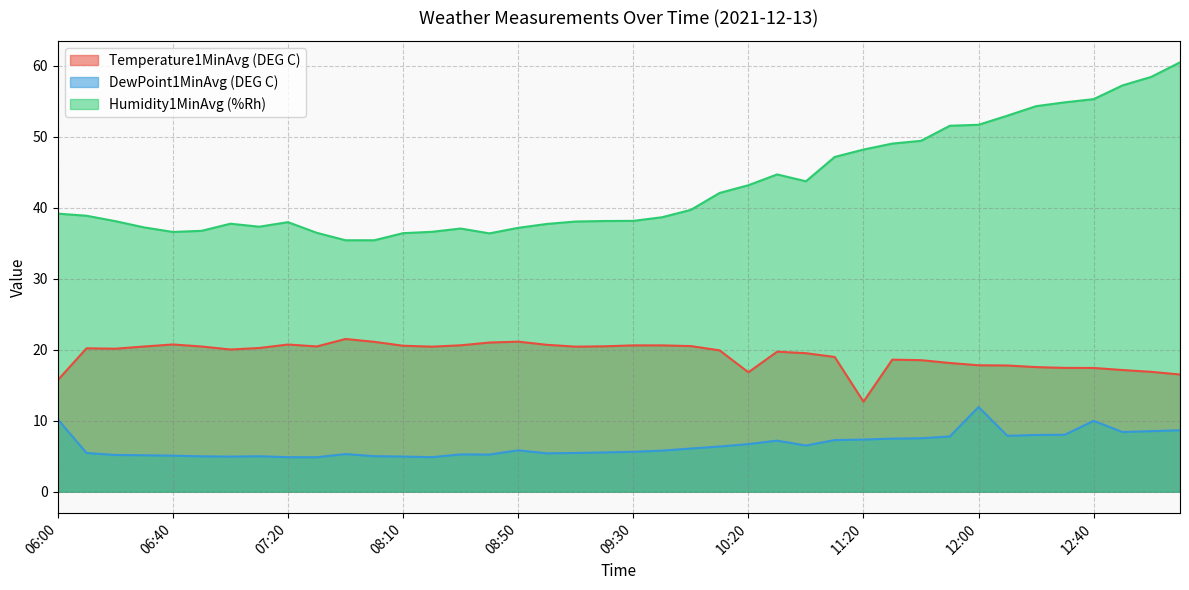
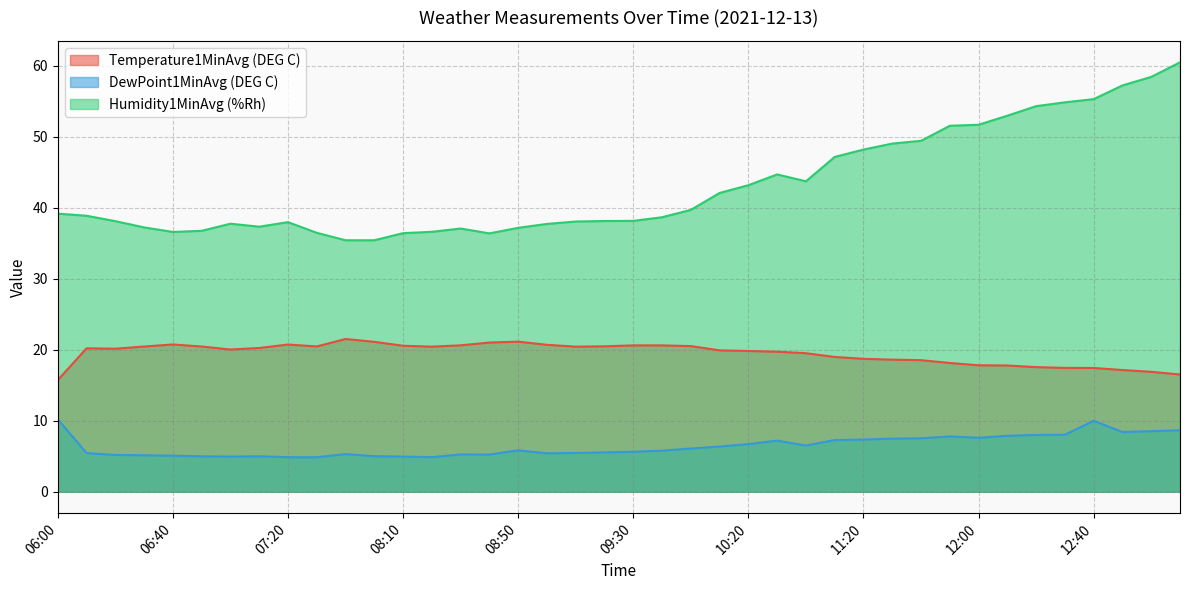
  {
    "Temperature1MinAvg (DEG C)": {
      "06:00": 16,
      "06:40": 21,
      "07:20": 21,
      "08:10": 21,
      "08:50": 21,
      "09:30": 21,
-     "10:20": 17,
-     "11:20": 13,
+     "10:20": 20,
+     "11:20": 19,
      "12:00": 18,
      "12:40": 17
    },
    "DewPoint1MinAvg (DEG C)": {
      "06:00": 10,
      "06:40": 5,
      "07:20": 5,
      "08:10": 5,
      "08:50": 6,
      "09:30": 6,
      "10:20": 7,
      "11:20": 7,
-     "12:00": 12,
+     "12:00": 8,
      "12:40": 10
    },
    "Humidity1MinAvg (%Rh)": {
      "06:00": 39,
      "06:40": 37,
      "07:20": 38,
      "08:10": 36,
      "08:50": 37,
      "09:30": 38,
      "10:20": 43,
      "11:20": 48,
      "12:00": 52,
      "12:40": 55
    }
  }
